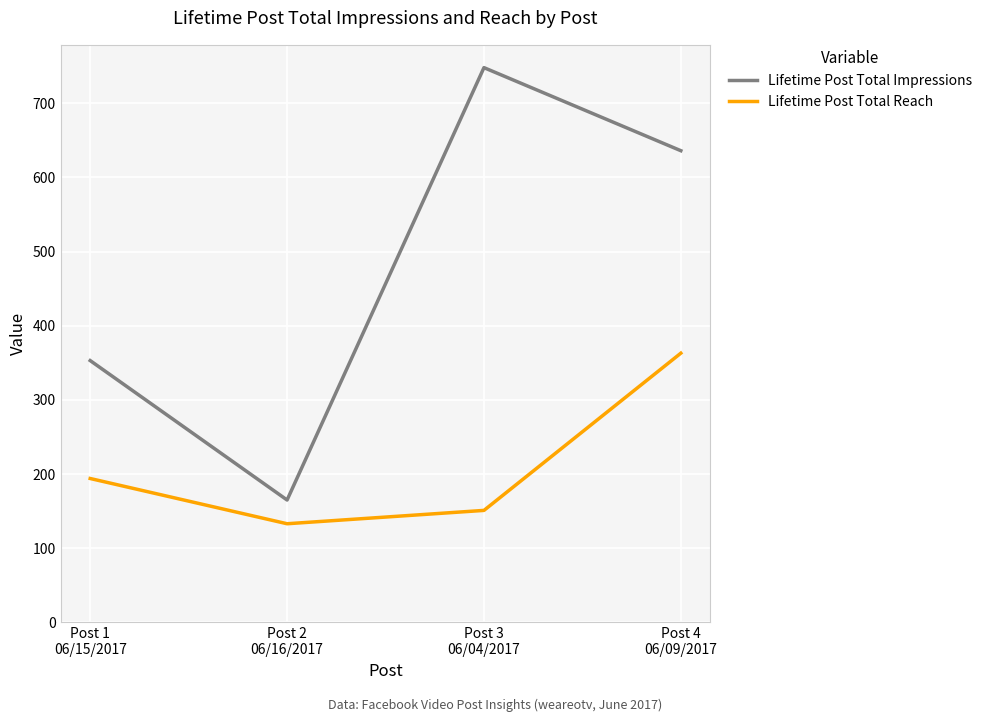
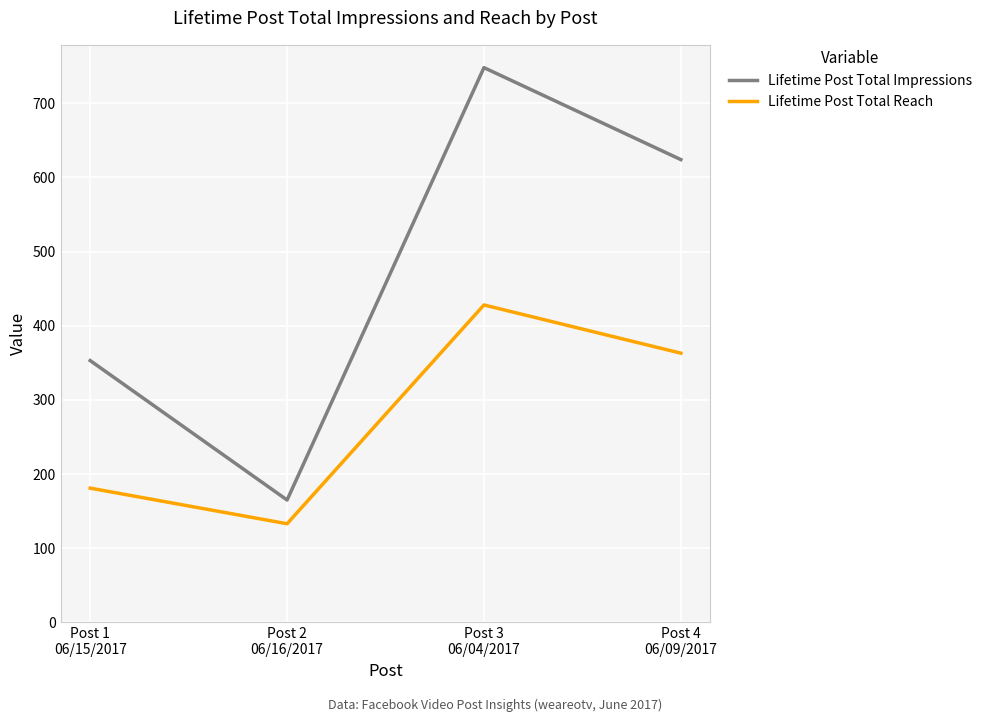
  {
    "Lifetime Post Total Impressions": {
      "Post 1 06/15/2017": 350,
      "Post 2 06/16/2017": 170,
      "Post 3 06/04/2017": 750,
-     "Post 4 06/09/2017": 640
+     "Post 4 06/09/2017": 620
    },
    "Lifetime Post Total Reach": {
-     "Post 1 06/15/2017": 190,
+     "Post 1 06/15/2017": 180,
      "Post 2 06/16/2017": 130,
-     "Post 3 06/04/2017": 150,
+     "Post 3 06/04/2017": 430,
      "Post 4 06/09/2017": 360
    }
  }
